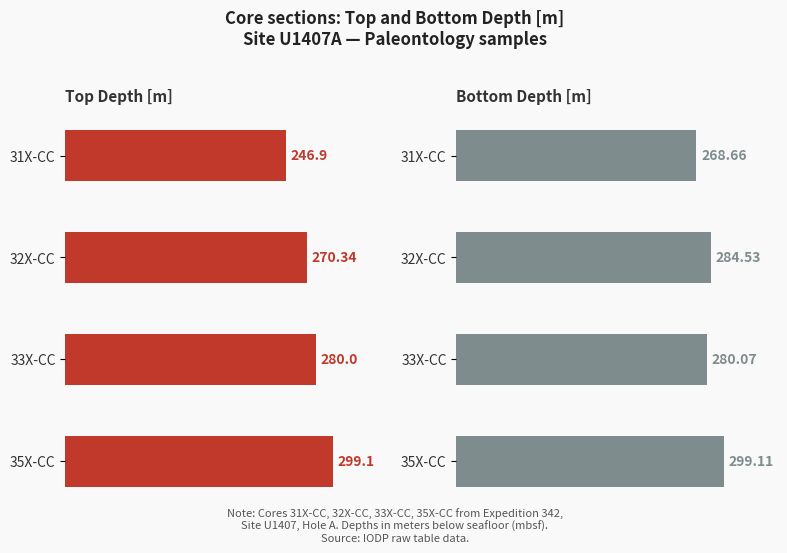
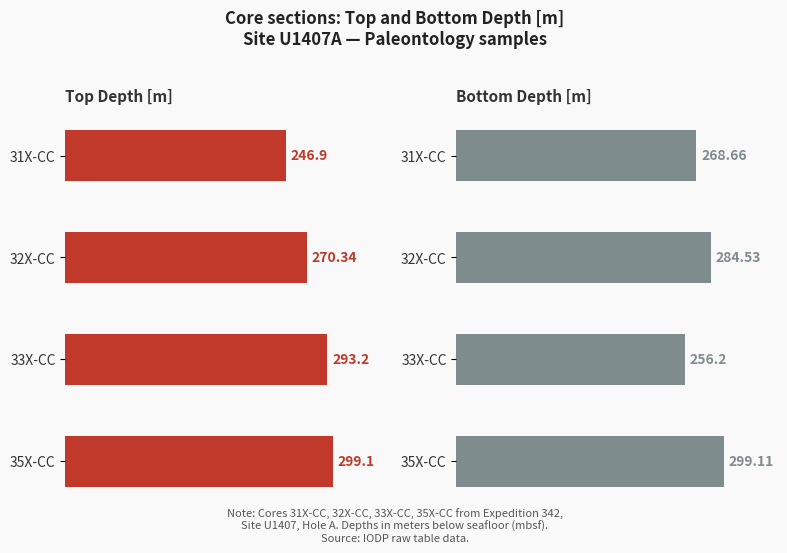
  {
    "Top Depth [m]": {
      "31X-CC": 246.9,
      "32X-CC": 270.34,
-     "33X-CC": 280.0,
+     "33X-CC": 293.2,
      "35X-CC": 299.1
    },
    "Bottom Depth [m]": {
      "31X-CC": 268.66,
      "32X-CC": 284.53,
-     "33X-CC": 280.07,
+     "33X-CC": 256.2,
      "35X-CC": 299.11
    }
  }
